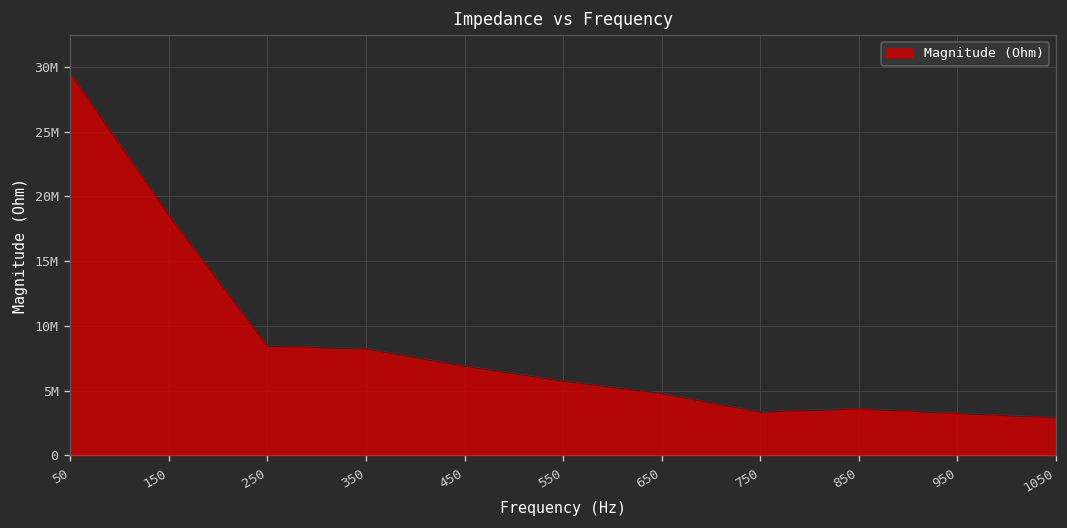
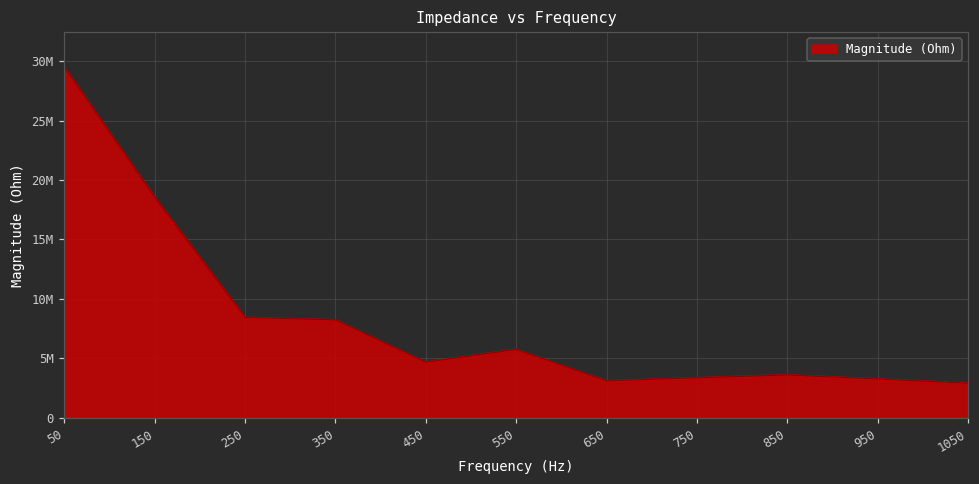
  {
    "50": 29500000,
    "150": 18500000,
    "250": 8400000,
    "350": 8200000,
-   "450": 6900000,
+   "450": 4700000,
    "550": 5700000,
-   "650": 4800000,
+   "650": 3100000,
    "750": 3300000,
    "850": 3600000,
    "950": 3200000,
    "1050": 2900000
  }
